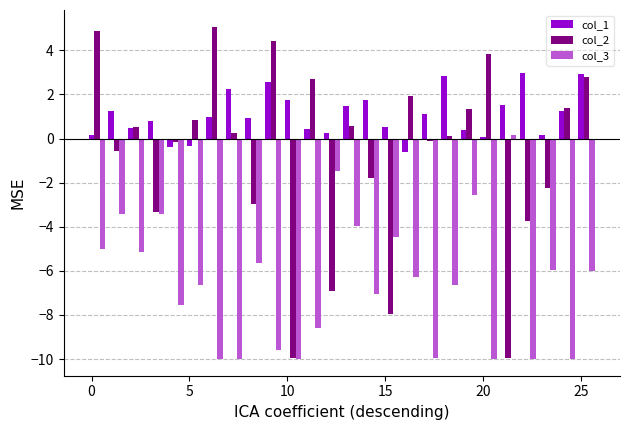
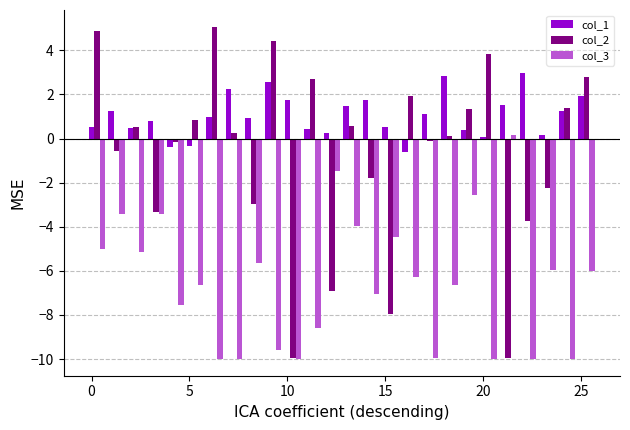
  {
    "col_1": {
-     "0": 0.2,
+     "0": 0.5,
      "5": -0.3,
      "10": 1.7,
      "15": 0.5,
-     "25": 2.9
+     "25": 1.9
    }
  }
